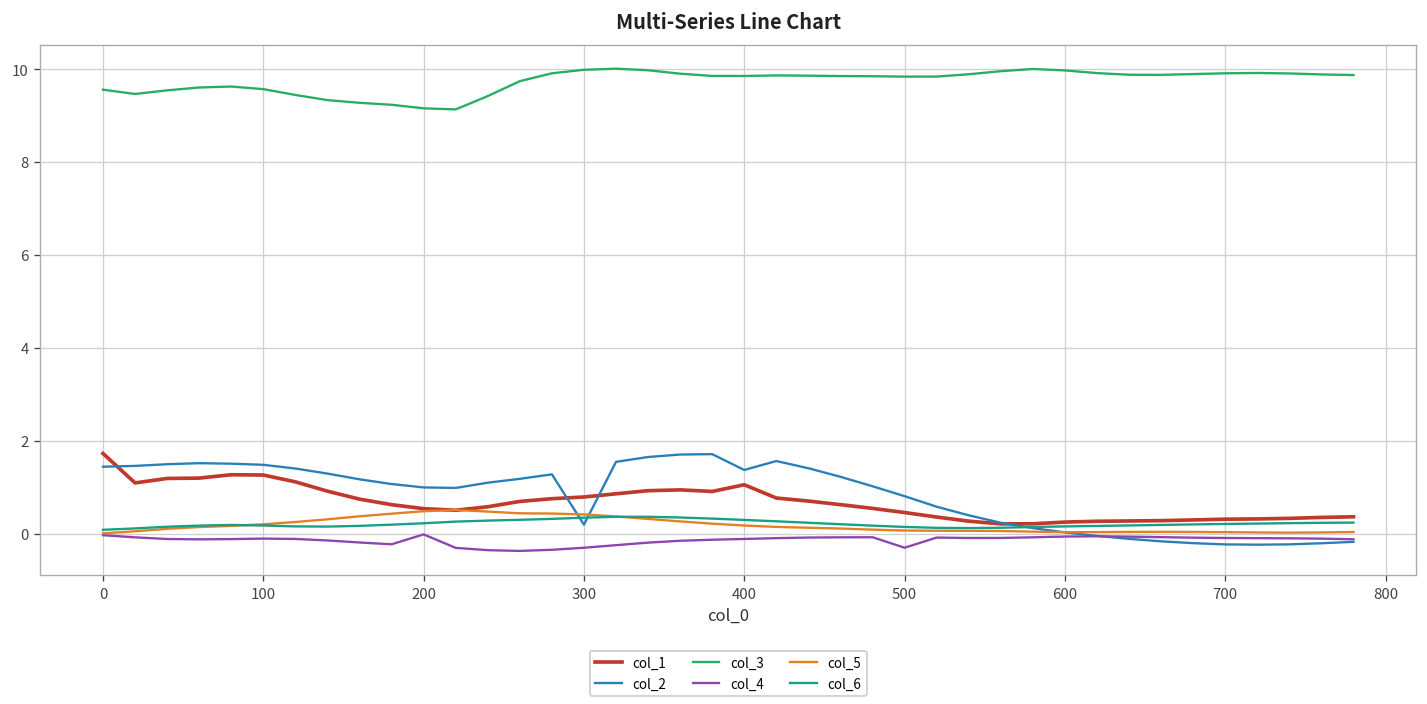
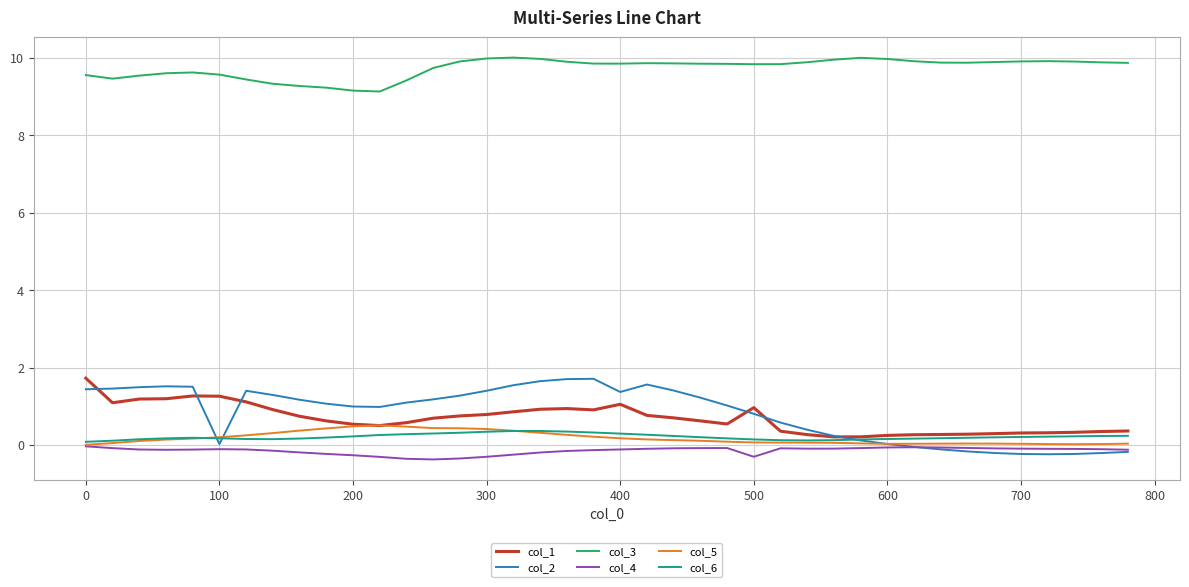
  {
    "col_1": {
      "0": 1.7,
      "100": 1.3,
      "300": 0.8,
      "400": 1.1,
-     "500": 0.5,
+     "500": 1.0,
      "600": 0.2,
      "700": 0.3
    },
    "col_2": {
      "0": 1.4,
-     "100": 1.5,
+     "100": 0.0,
      "200": 1.0,
-     "300": 0.2,
+     "300": 1.4,
      "400": 1.4,
      "500": 0.8,
      "700": -0.2
    },
    "col_4": {
      "100": -0.1,
-     "200": 0.0,
+     "200": -0.3,
      "300": -0.3,
      "400": -0.1,
      "500": -0.3,
      "600": -0.1,
      "700": -0.1
    },
    "col_5": {
      "300": 0.4,
      "400": 0.2,
      "500": 0.1,
      "700": 0.0
    }
  }
